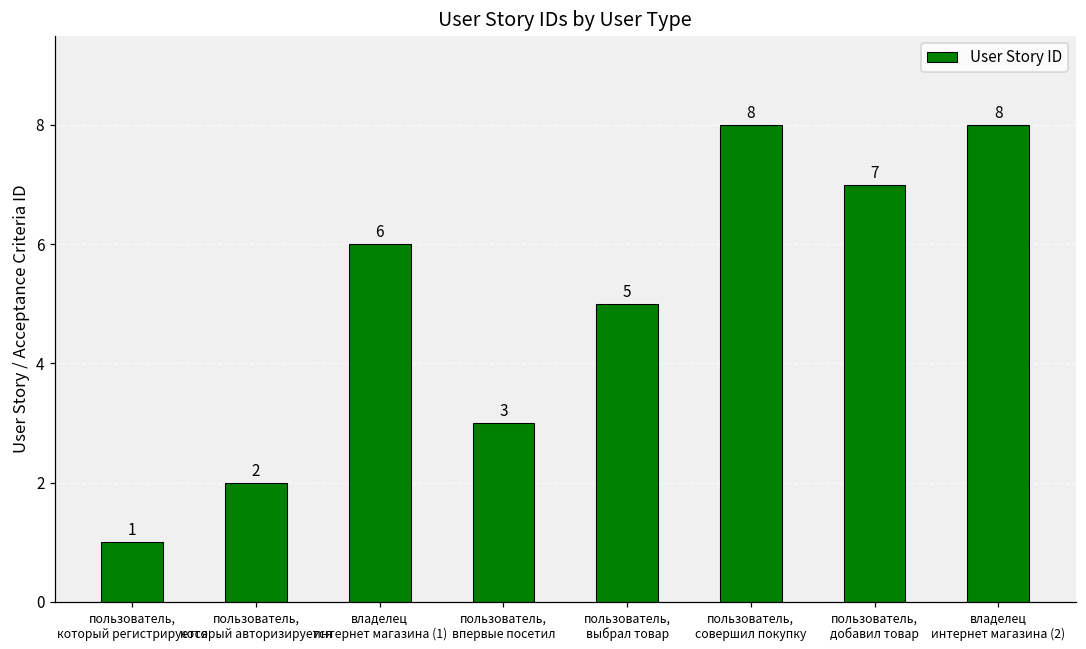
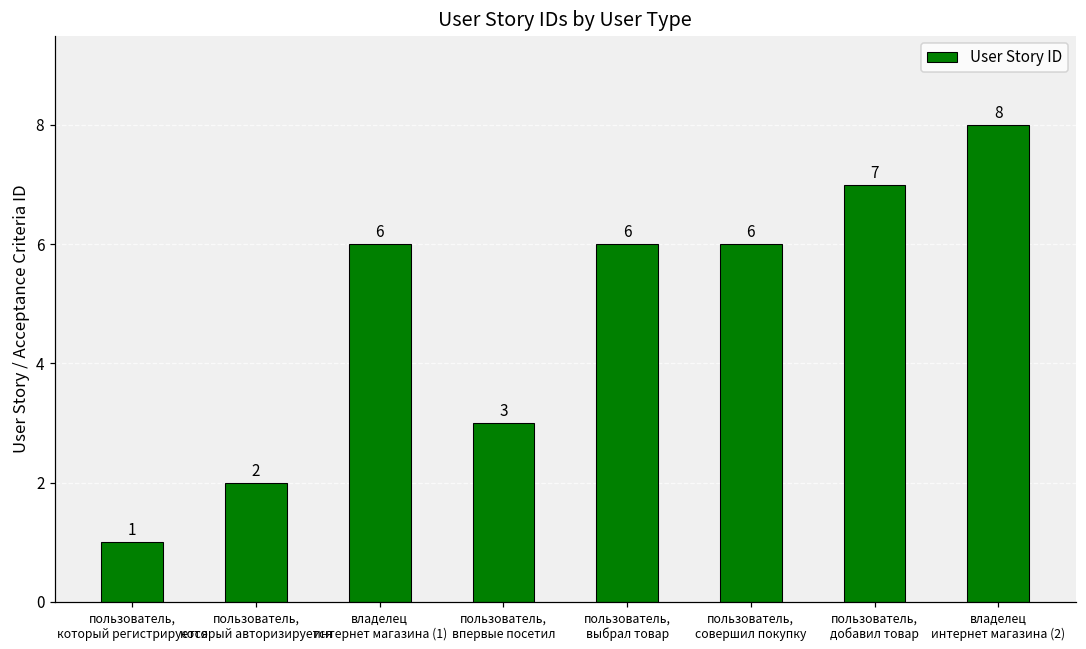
  {
    "владелец интернет магазина (1)": 6,
    "пользователь, впервые посетил": 3,
-   "пользователь, выбрал товар": 5,
-   "пользователь, совершил покупку": 8,
+   "пользователь, выбрал товар": 6,
+   "пользователь, совершил покупку": 6,
    "пользователь, добавил товар": 7,
    "владелец интернет магазина (2)": 8
  }
